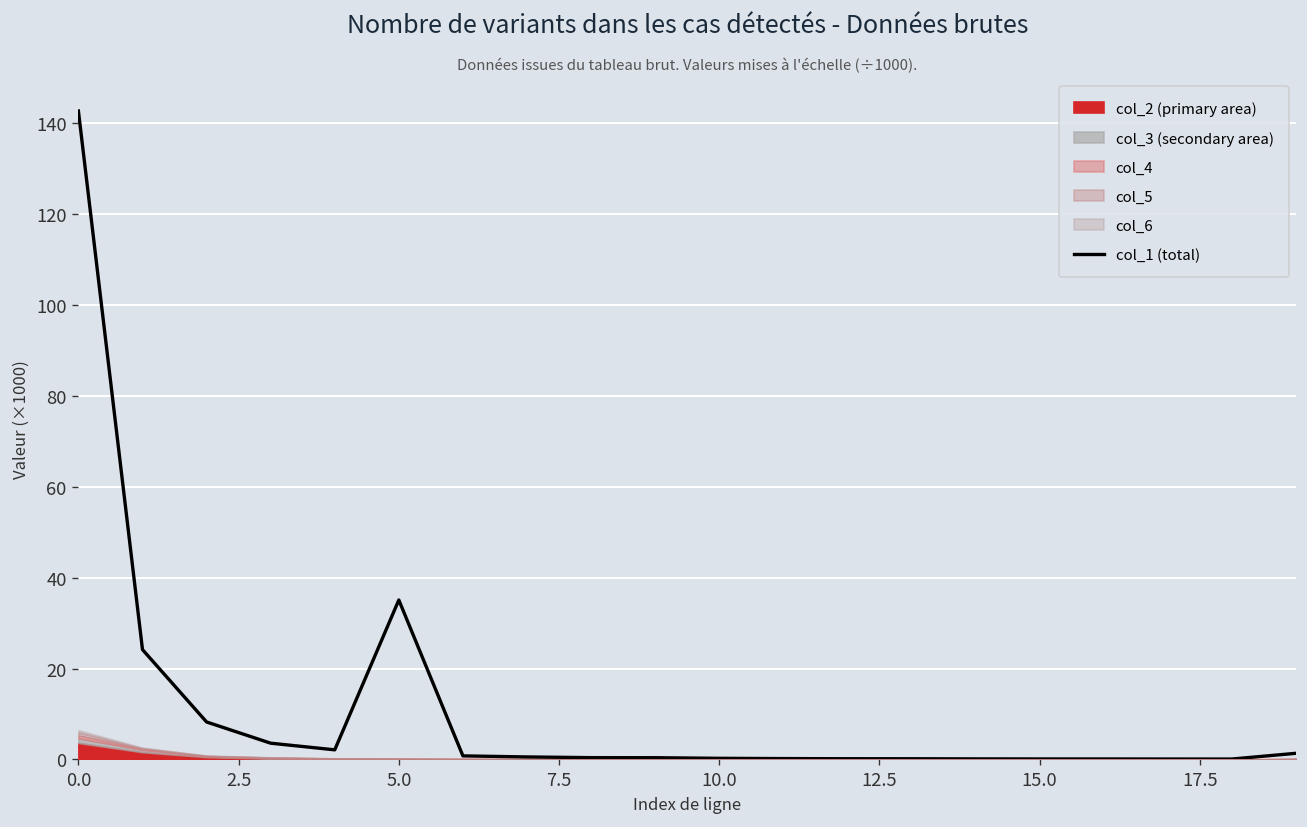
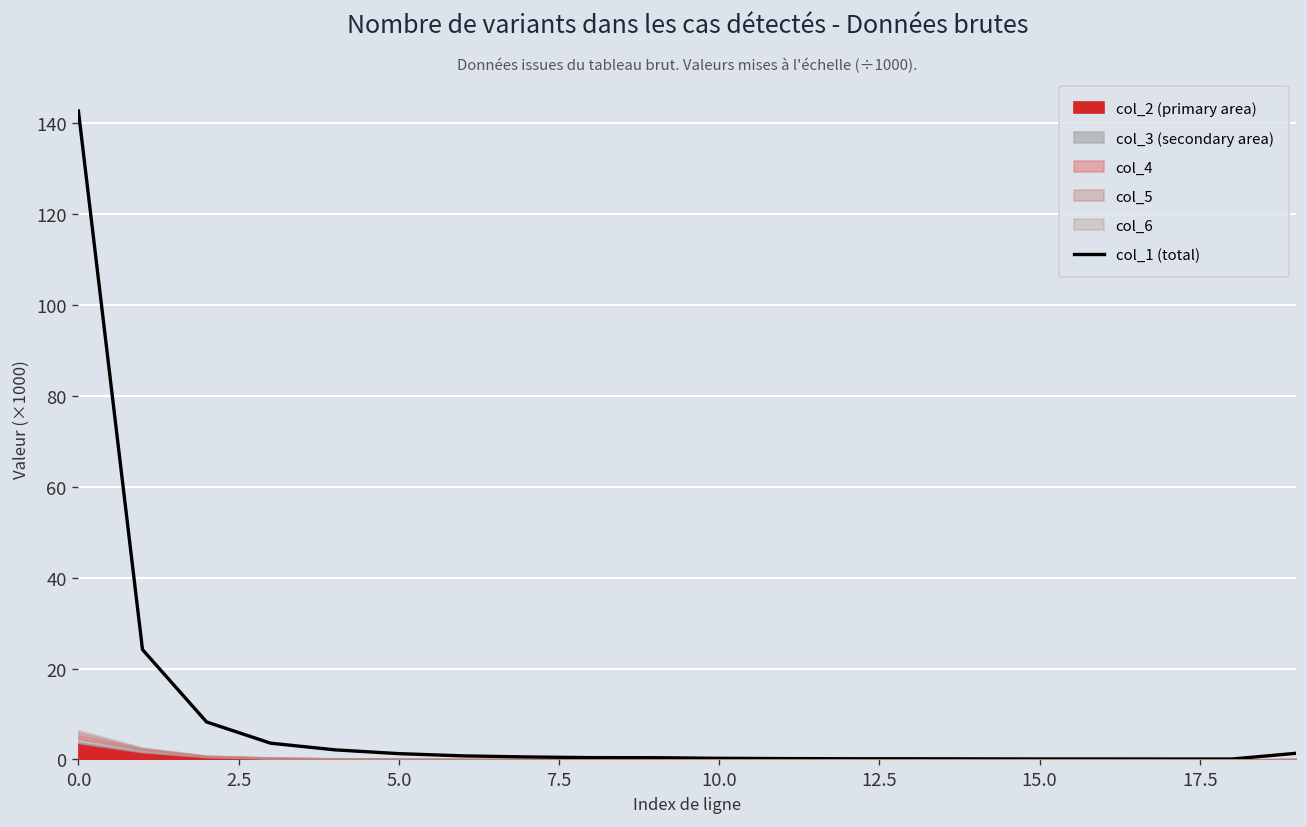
  {
    "col_1 (total)": {
      "0.0": 143,
-     "5.0": 35
+     "5.0": 1
    },
    "col_2 (primary area)": {
      "0.0": 4
    }
  }
